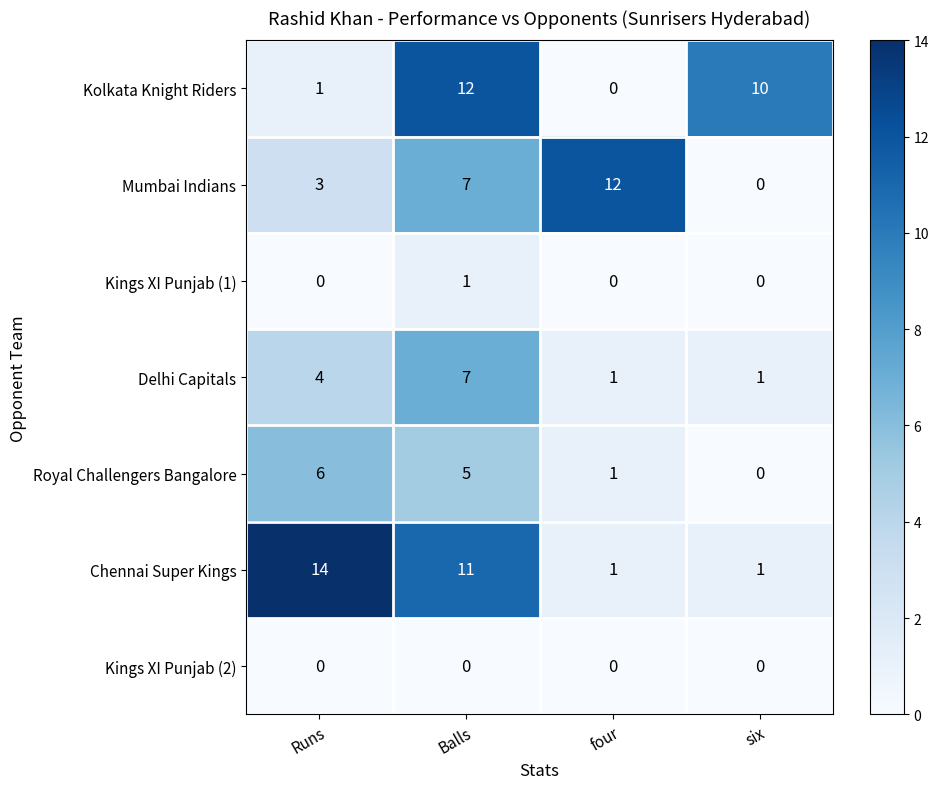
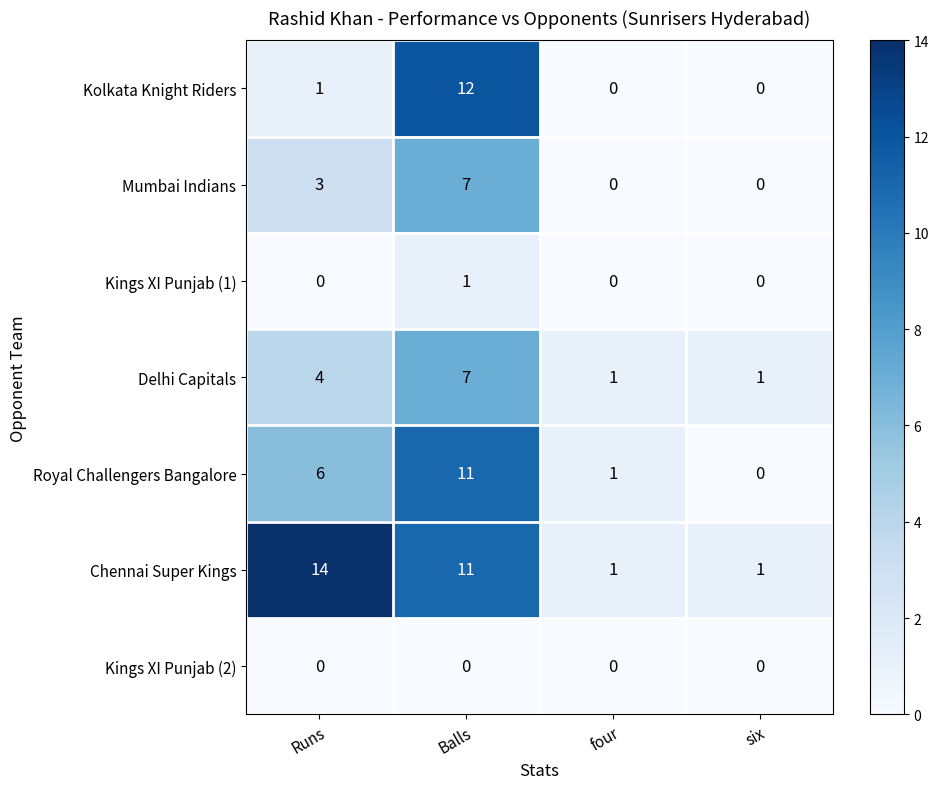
  {
    "Kolkata Knight Riders": {
      "Runs": 1,
      "Balls": 12,
      "four": 0,
-     "six": 10
+     "six": 0
    },
    "Mumbai Indians": {
      "Runs": 3,
      "Balls": 7,
-     "four": 12,
+     "four": 0,
      "six": 0
    },
    "Kings XI Punjab (1)": {
      "Runs": 0,
      "Balls": 1,
      "four": 0,
      "six": 0
    },
    "Delhi Capitals": {
      "Runs": 4,
      "Balls": 7,
      "four": 1,
      "six": 1
    },
    "Royal Challengers Bangalore": {
      "Runs": 6,
-     "Balls": 5,
+     "Balls": 11,
      "four": 1,
      "six": 0
    },
    "Chennai Super Kings": {
      "Runs": 14,
      "Balls": 11,
      "four": 1,
      "six": 1
    },
    "Kings XI Punjab (2)": {
      "Runs": 0,
      "Balls": 0,
      "four": 0,
      "six": 0
    }
  }
